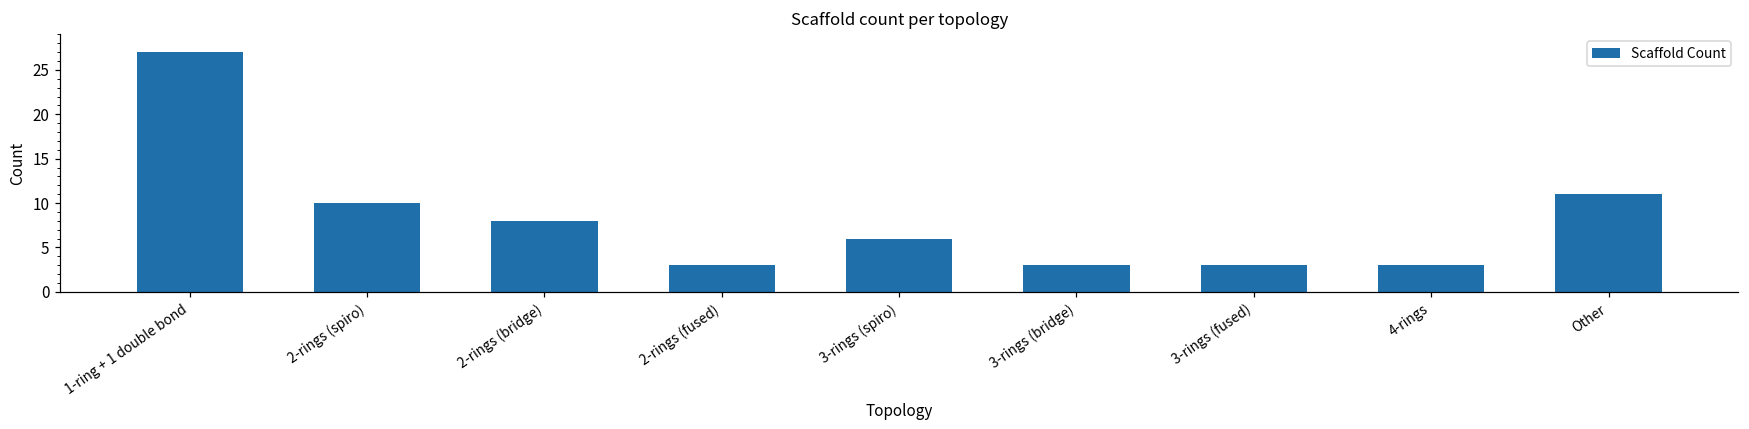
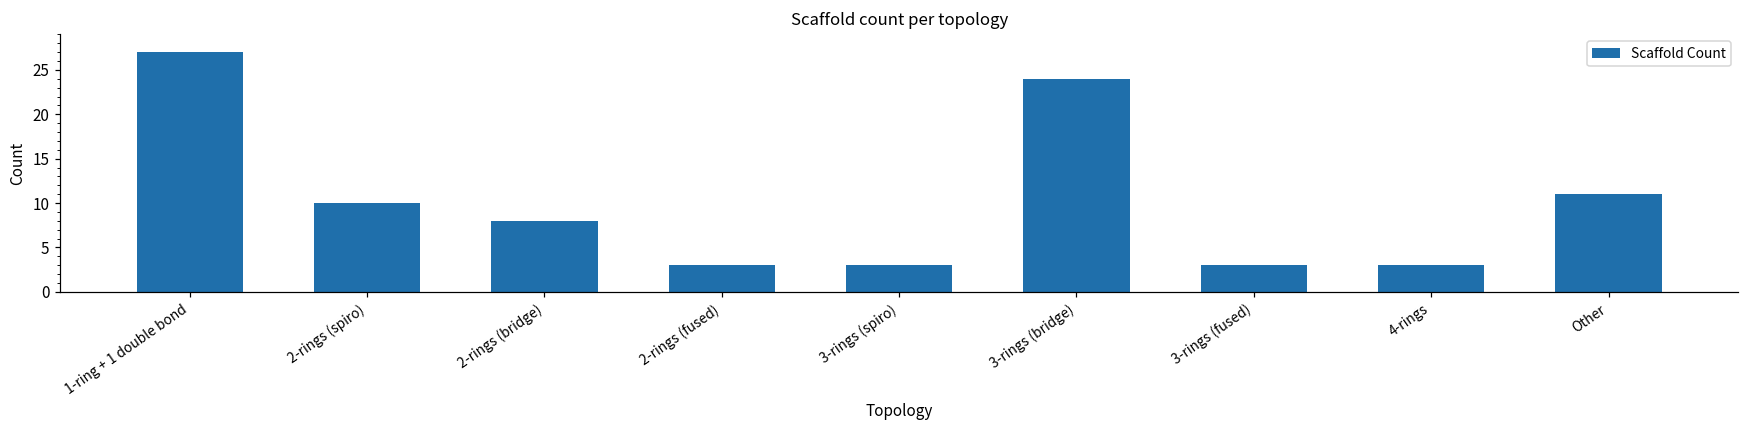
  {
    "1-ring + 1 double bond": 27,
    "2-rings (spiro)": 10,
    "2-rings (bridge)": 8,
    "2-rings (fused)": 3,
-   "3-rings (spiro)": 6,
-   "3-rings (bridge)": 3,
+   "3-rings (spiro)": 3,
+   "3-rings (bridge)": 24,
    "3-rings (fused)": 3,
    "4-rings": 3,
    "Other": 11
  }
